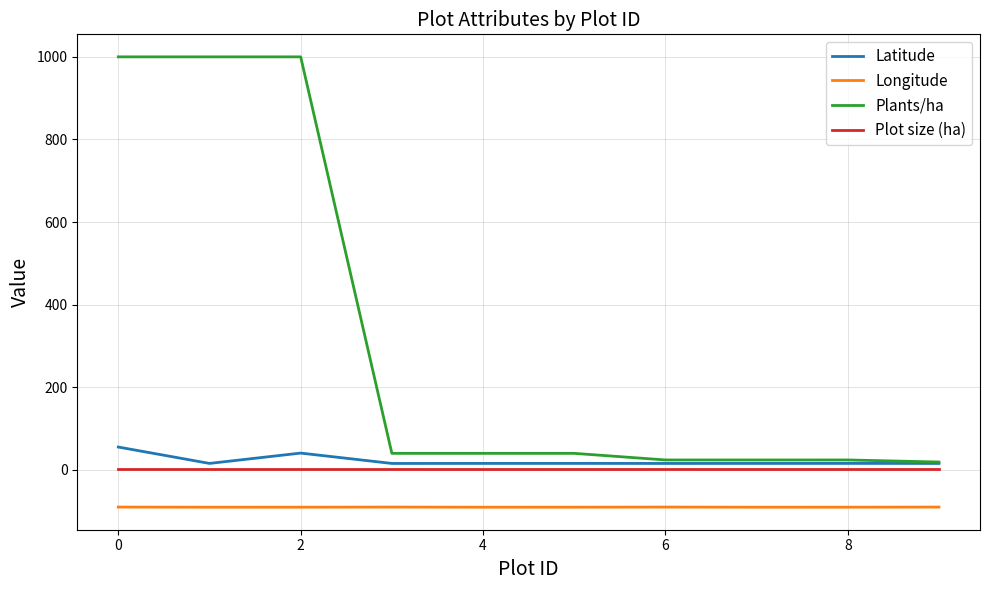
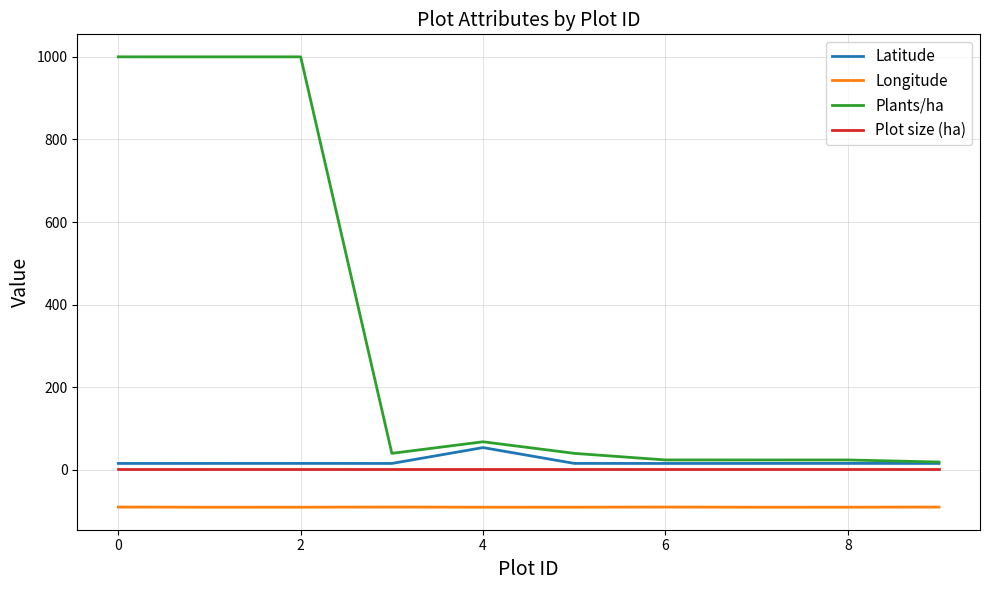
  {
    "Latitude": {
-     "0": 60,
-     "2": 40,
-     "4": 20,
+     "0": 20,
+     "2": 20,
+     "4": 50,
      "6": 20,
      "8": 20
    },
    "Longitude": {
      "0": -90,
      "2": -90,
      "4": -90,
      "6": -90,
      "8": -90
    },
    "Plants/ha": {
      "0": 1000,
      "2": 1000,
-     "4": 40,
+     "4": 70,
      "6": 20,
      "8": 20
    },
    "Plot size (ha)": {
      "0": 0,
      "2": 0,
      "4": 0,
      "6": 0,
      "8": 0
    }
  }
